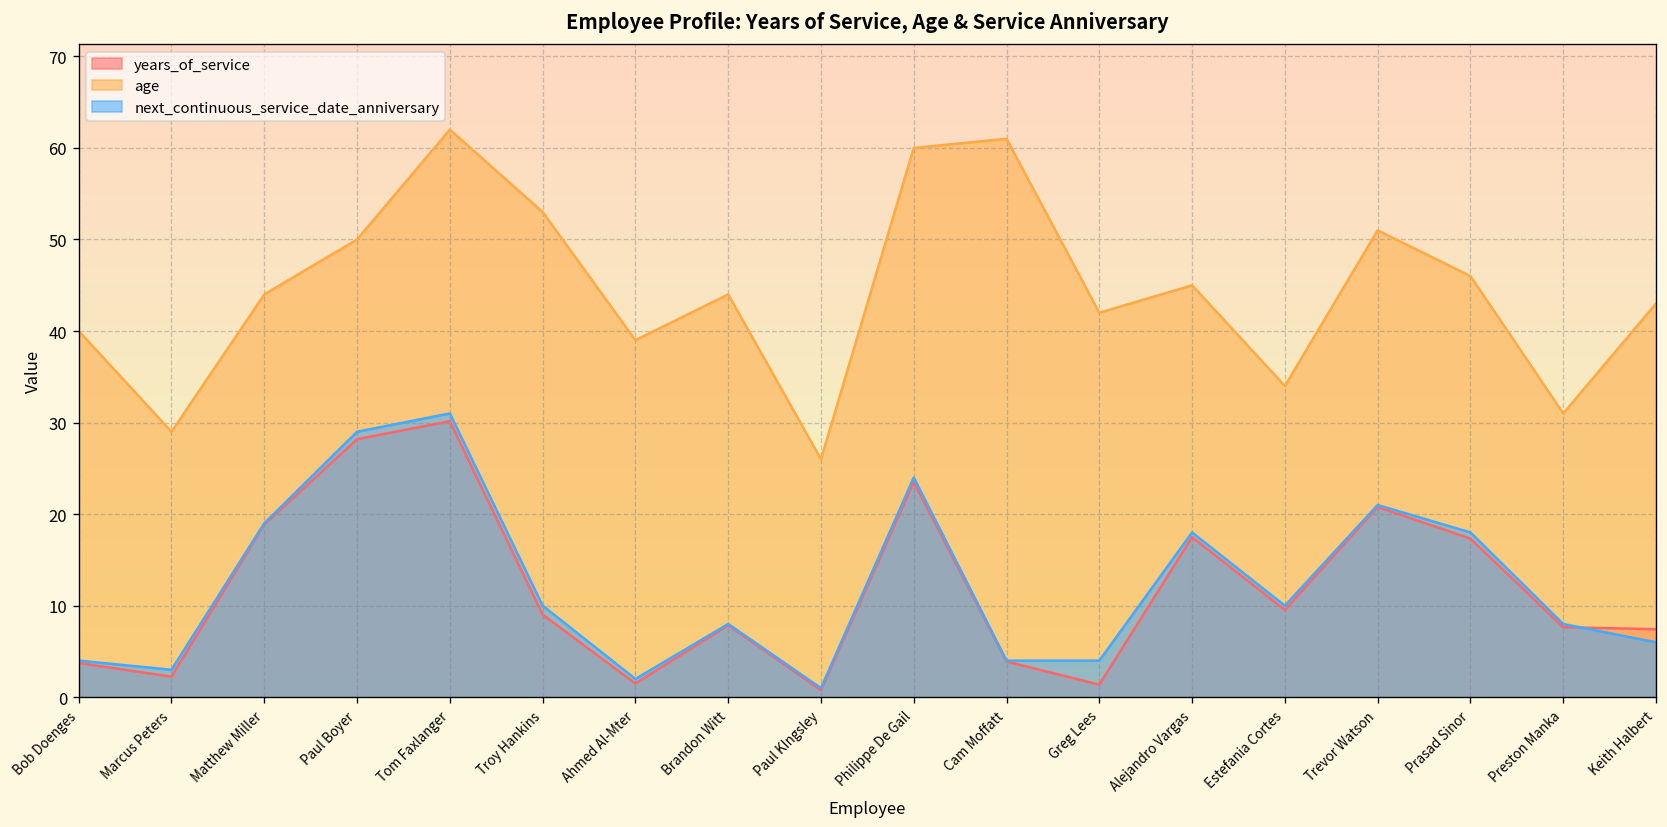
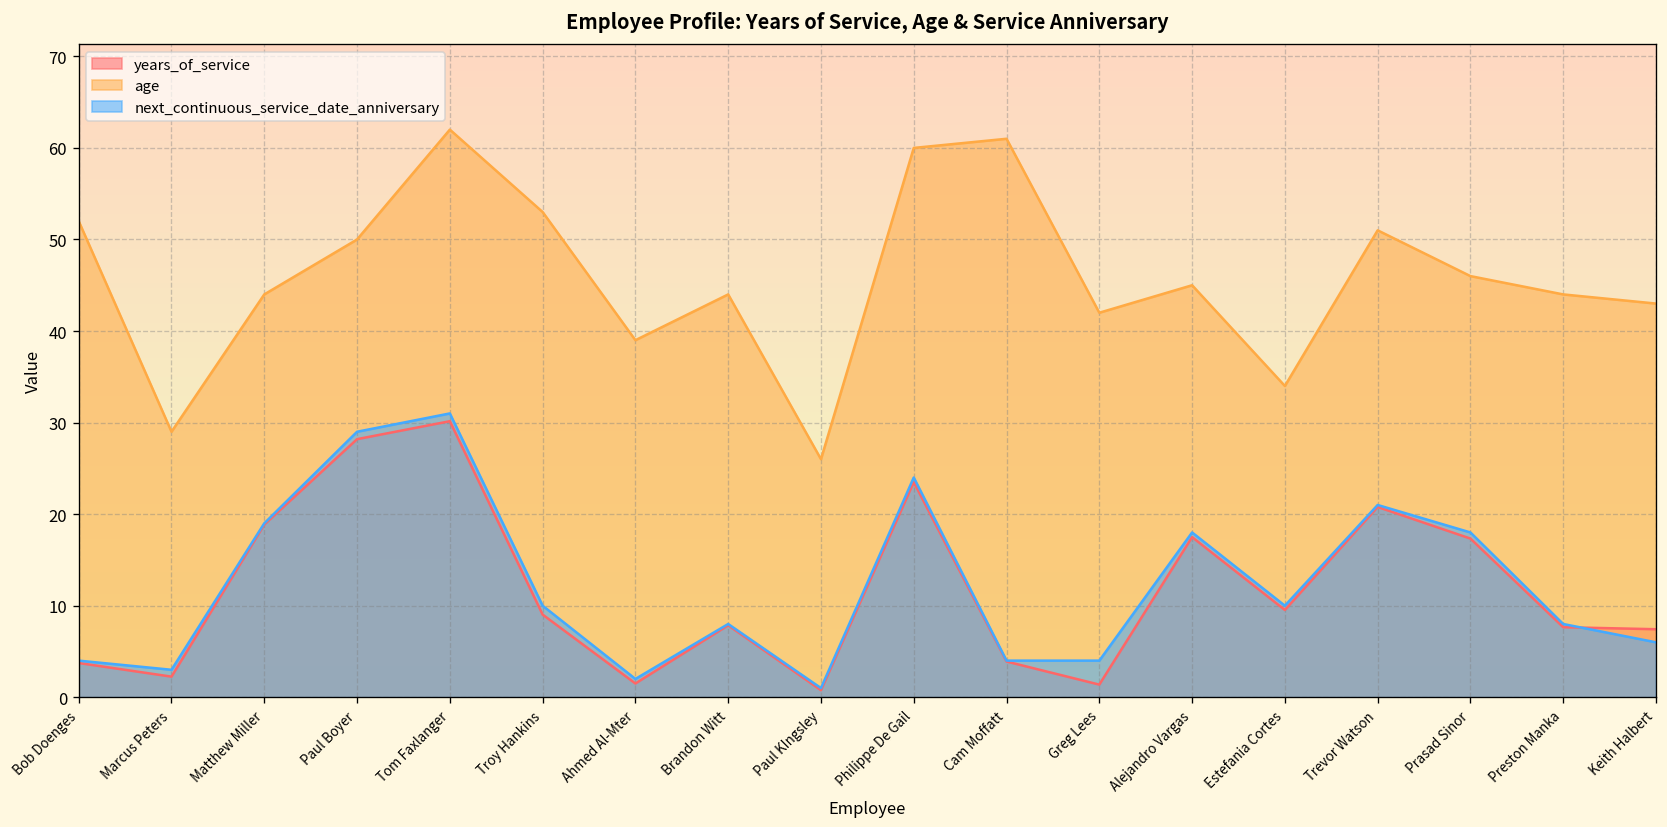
  {
    "years_of_service": {
      "Marcus Peters": 2,
      "Paul Boyer": 28,
      "Tom Faxlanger": 30,
      "Troy Hankins": 9,
      "Ahmed Al-Mter": 2,
      "Philippe De Gail": 24,
      "Greg Lees": 1,
      "Alejandro Vargas": 17,
      "Estefania Cortes": 10,
      "Prasad Sinor": 17,
      "Preston Manka": 8,
      "Keith Halbert": 7
    },
    "age": {
-     "Bob Doenges": 40,
+     "Bob Doenges": 52,
      "Marcus Peters": 29,
      "Matthew Miller": 44,
      "Paul Boyer": 50,
      "Tom Faxlanger": 62,
      "Troy Hankins": 53,
      "Ahmed Al-Mter": 39,
      "Brandon Witt": 44,
      "Paul KIngsley": 26,
      "Philippe De Gail": 60,
      "Cam Moffatt": 61,
      "Greg Lees": 42,
      "Alejandro Vargas": 45,
      "Estefania Cortes": 34,
      "Trevor Watson": 51,
      "Prasad Sinor": 46,
-     "Preston Manka": 31,
+     "Preston Manka": 44,
      "Keith Halbert": 43
    },
    "next_continuous_service_date_anniversary": {
      "Marcus Peters": 3,
      "Paul Boyer": 29,
      "Tom Faxlanger": 31,
      "Troy Hankins": 10,
      "Ahmed Al-Mter": 2,
      "Philippe De Gail": 24,
      "Greg Lees": 4,
      "Alejandro Vargas": 18,
      "Estefania Cortes": 10,
      "Prasad Sinor": 18,
      "Preston Manka": 8,
      "Keith Halbert": 6
    }
  }
